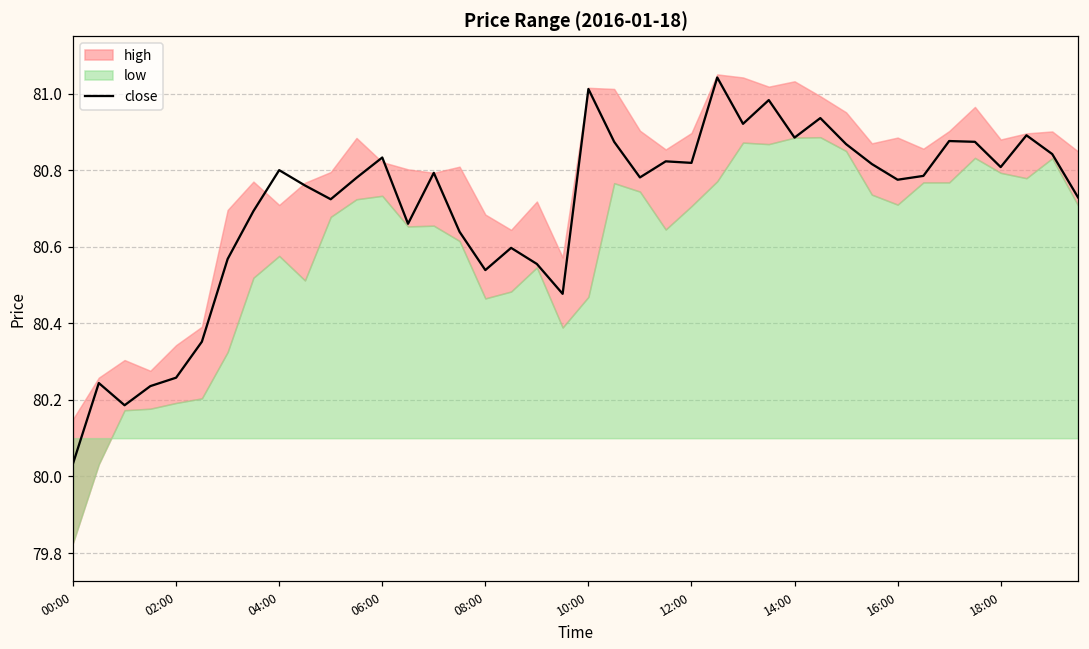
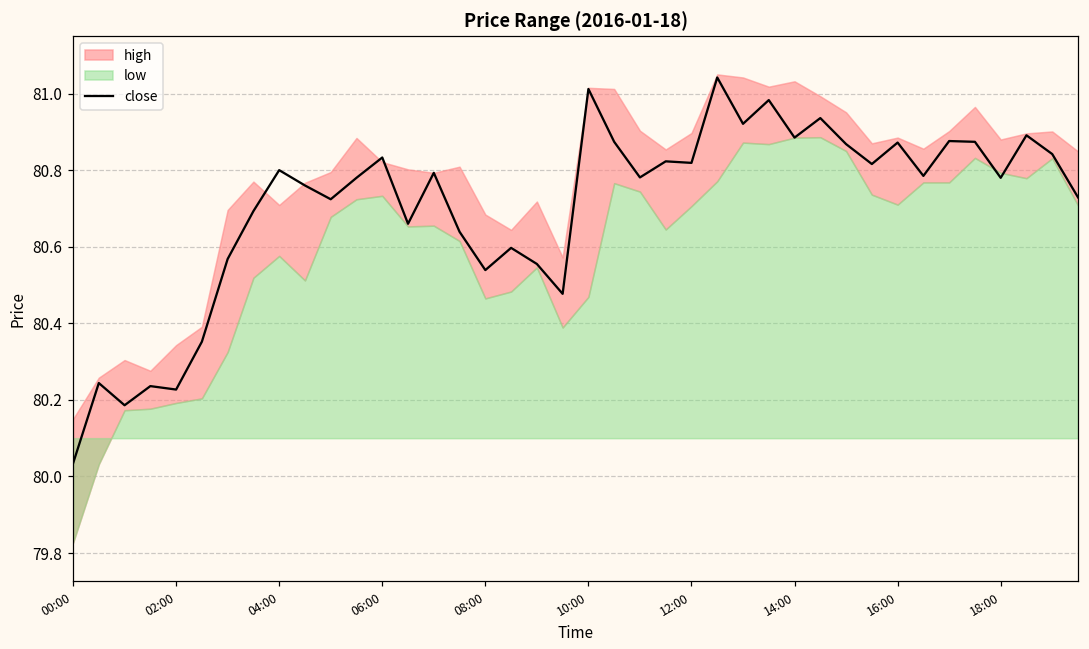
  {
    "close": {
      "00:00": 80.03,
-     "02:00": 80.26,
+     "02:00": 80.23,
      "04:00": 80.80,
      "06:00": 80.83,
      "08:00": 80.54,
      "12:00": 80.82,
-     "16:00": 80.78,
-     "18:00": 80.81
+     "16:00": 80.87,
+     "18:00": 80.78
    }
  }
